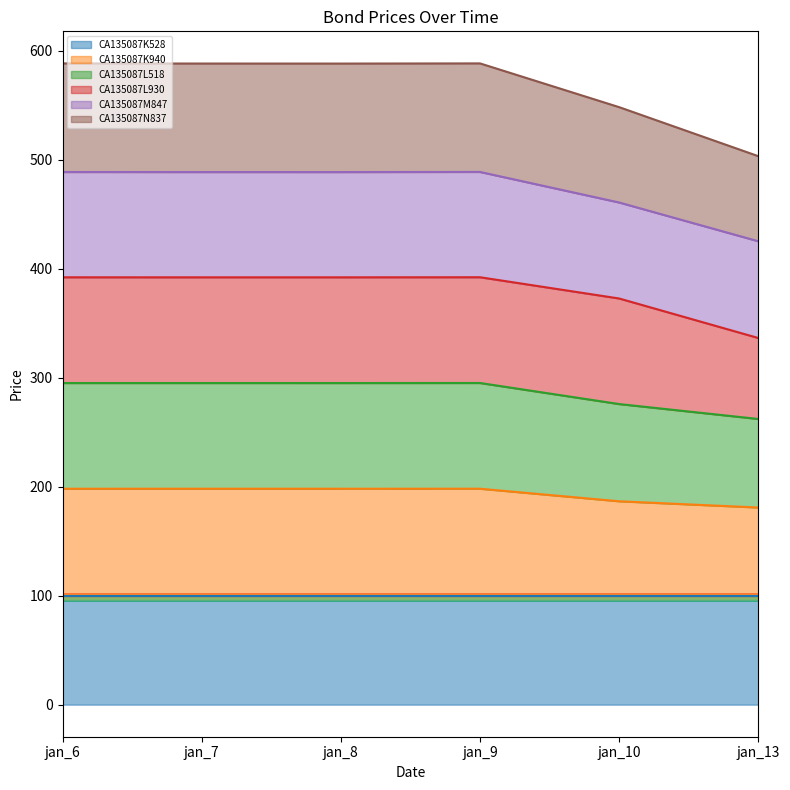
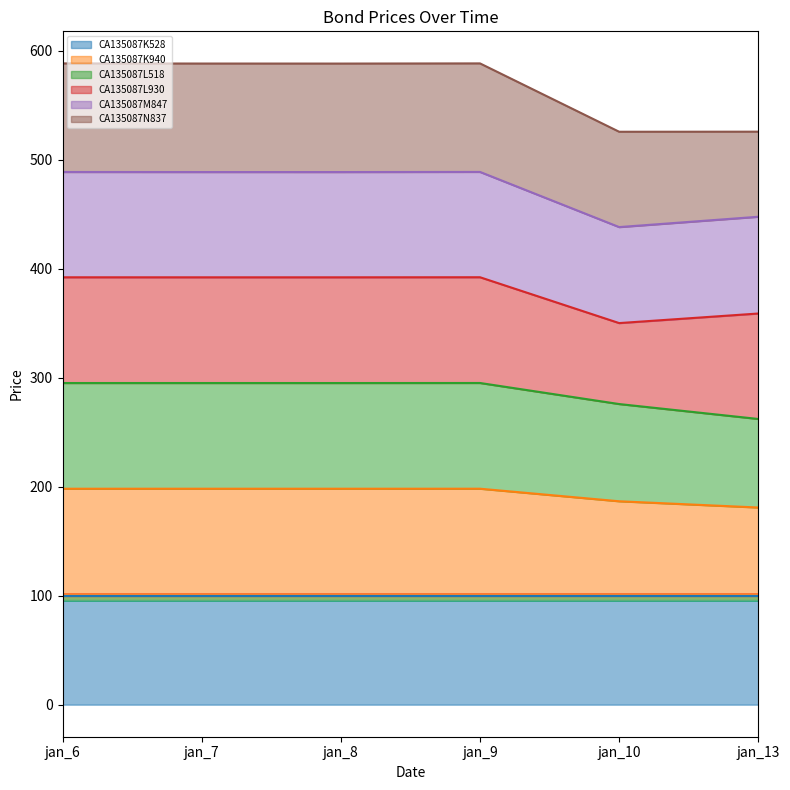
  {
    "CA135087K528": {
      "jan_6": 100,
      "jan_7": 100,
      "jan_8": 100,
      "jan_9": 100,
      "jan_10": 100,
      "jan_13": 100
    },
    "CA135087K940": {
      "jan_6": 98,
      "jan_7": 98,
      "jan_8": 98,
      "jan_9": 98,
      "jan_10": 87,
      "jan_13": 81
    },
    "CA135087L518": {
      "jan_6": 97,
      "jan_7": 97,
      "jan_8": 97,
      "jan_9": 97,
      "jan_10": 89,
      "jan_13": 81
    },
    "CA135087L930": {
      "jan_6": 97,
      "jan_7": 97,
      "jan_8": 97,
      "jan_9": 97,
-     "jan_10": 97,
-     "jan_13": 74
+     "jan_10": 74,
+     "jan_13": 97
    },
    "CA135087M847": {
      "jan_6": 97,
      "jan_7": 97,
      "jan_8": 97,
      "jan_9": 97,
      "jan_10": 88,
      "jan_13": 89
    },
    "CA135087N837": {
      "jan_6": 100,
      "jan_7": 100,
      "jan_8": 100,
      "jan_9": 100,
      "jan_10": 87,
      "jan_13": 78
    }
  }
